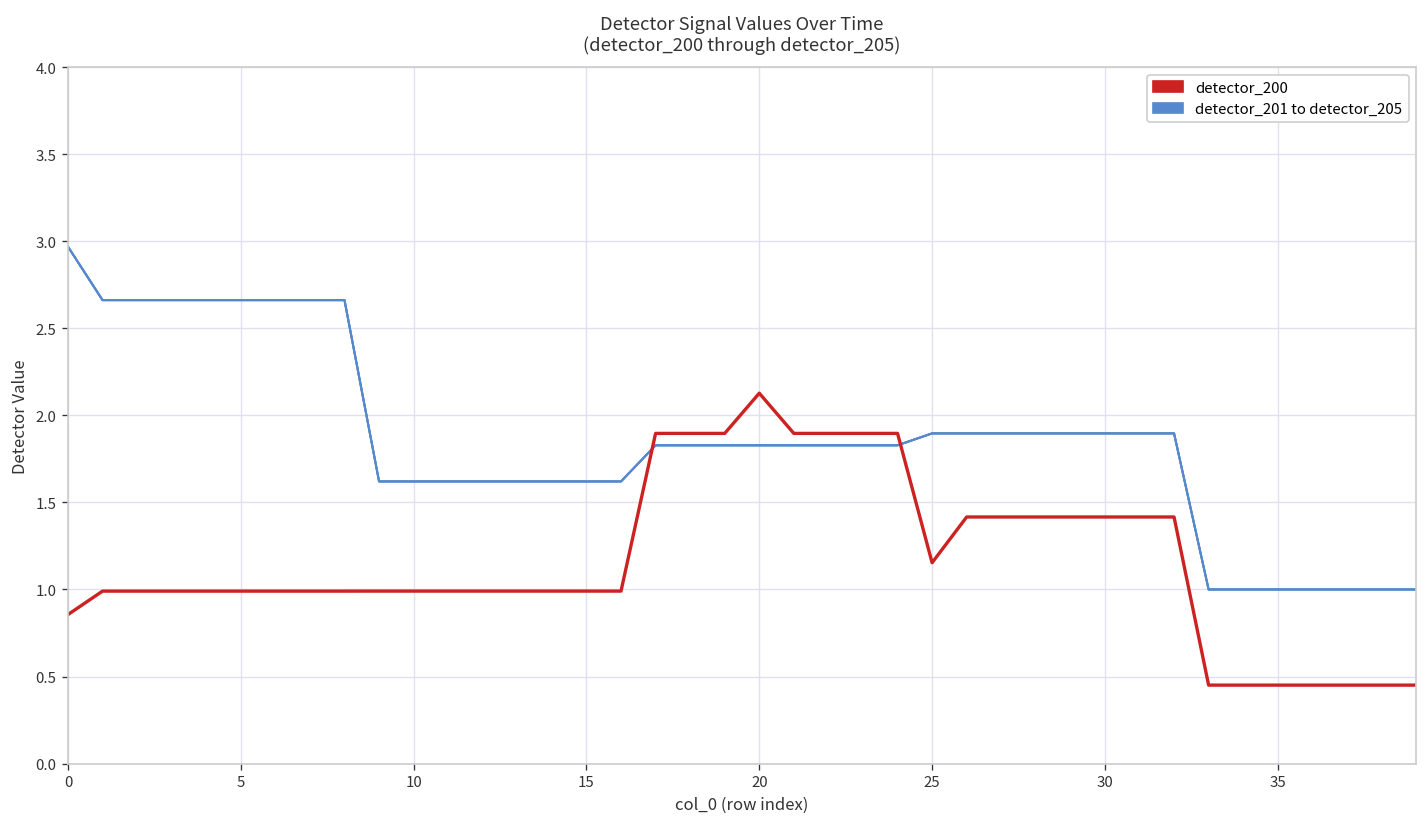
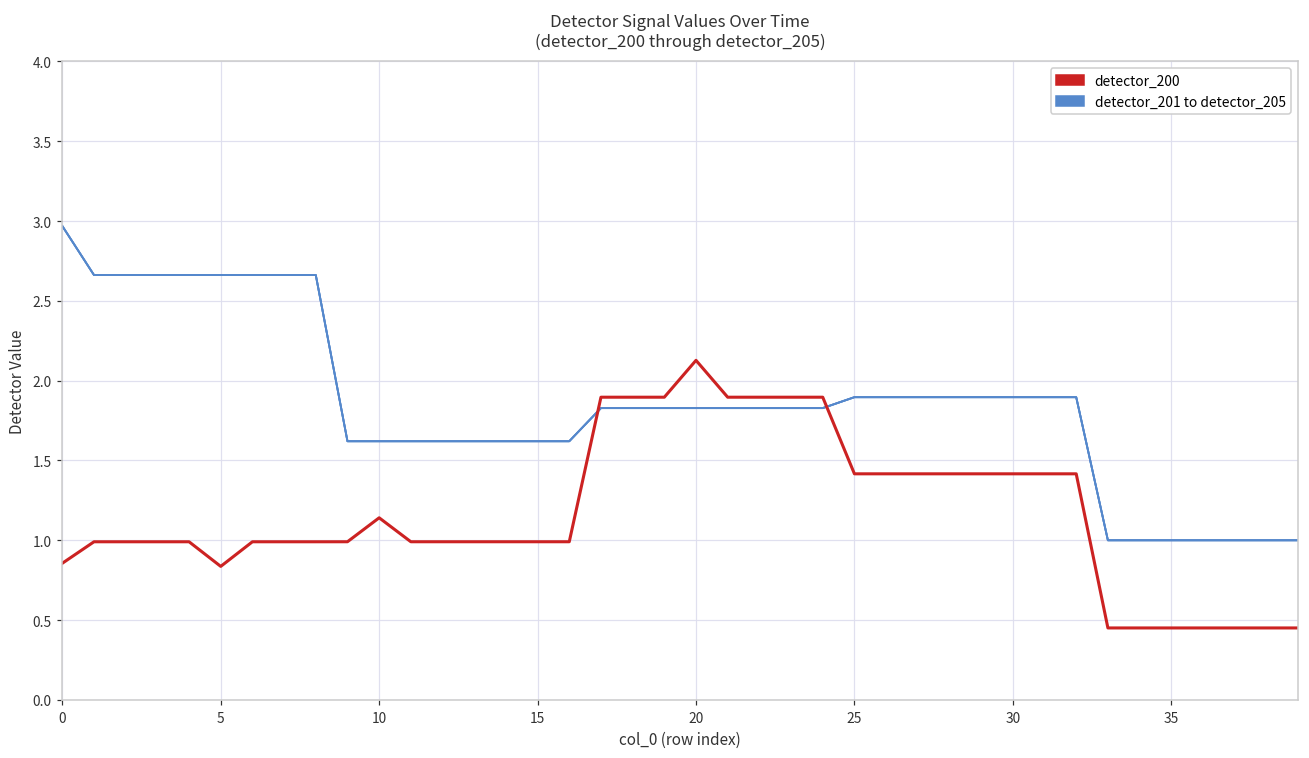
  {
    "detector_200": {
      "0": 0.86,
-     "5": 0.99,
-     "10": 0.99,
+     "5": 0.84,
+     "10": 1.14,
      "15": 0.99,
      "20": 2.13,
-     "25": 1.15,
+     "25": 1.42,
      "30": 1.42,
      "35": 0.45
    }
  }
